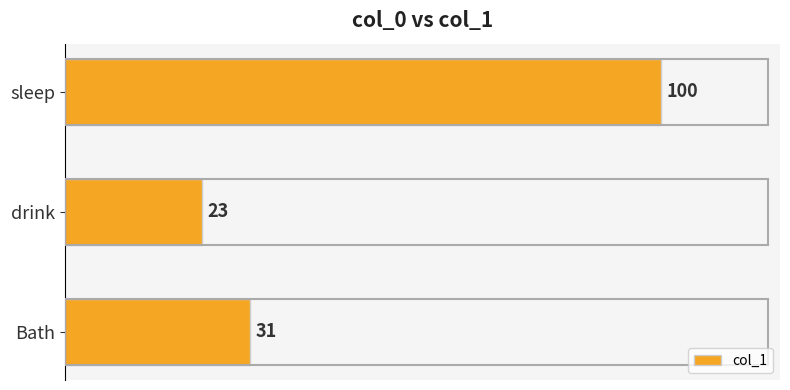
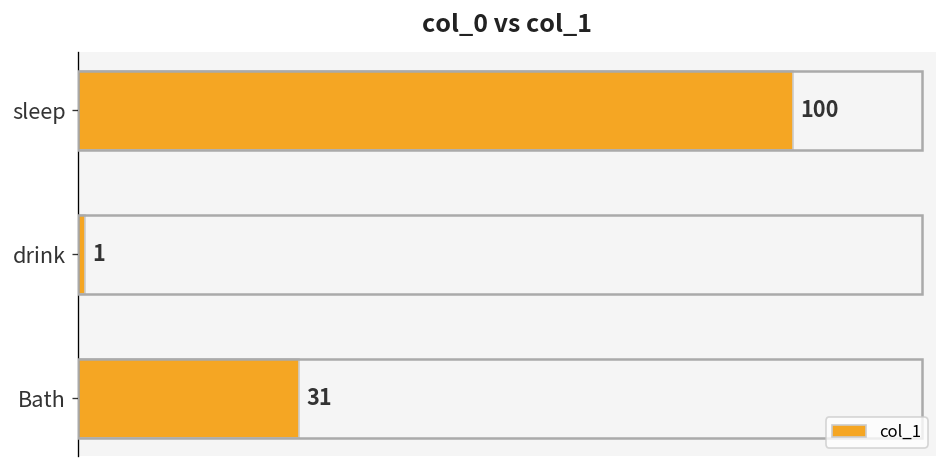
  {
    "sleep": 100,
-   "drink": 23,
+   "drink": 1,
    "Bath": 31
  }
